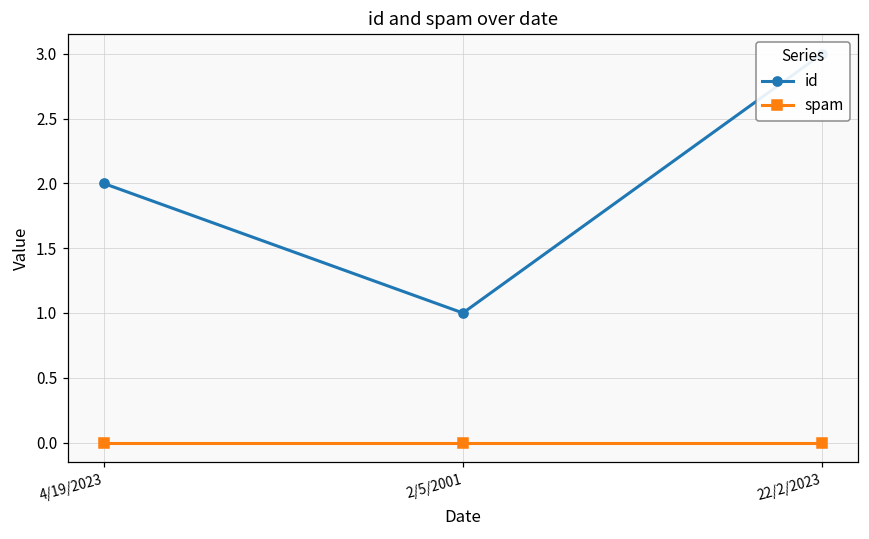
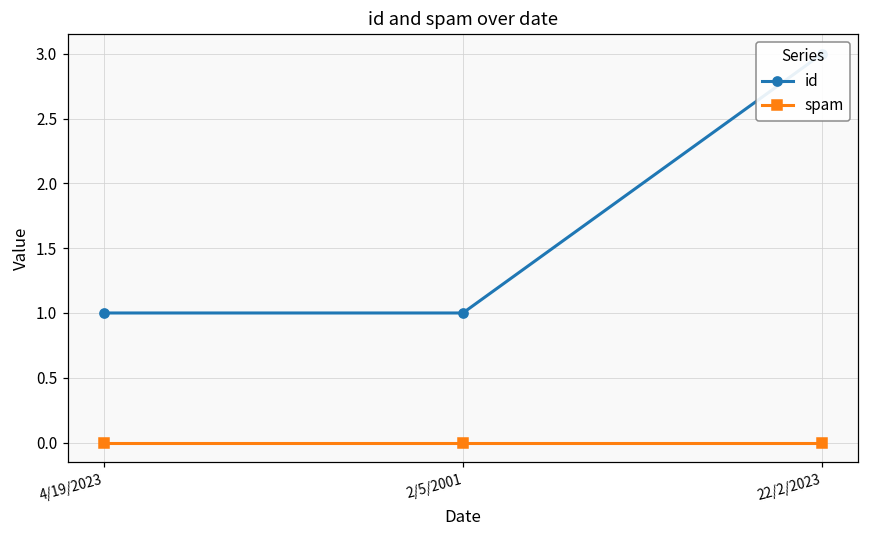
  {
    "id": {
-     "4/19/2023": 2,
+     "4/19/2023": 1,
      "2/5/2001": 1
    },
    "spam": {
      "4/19/2023": 0,
      "2/5/2001": 0,
      "22/2/2023": 0
    }
  }
